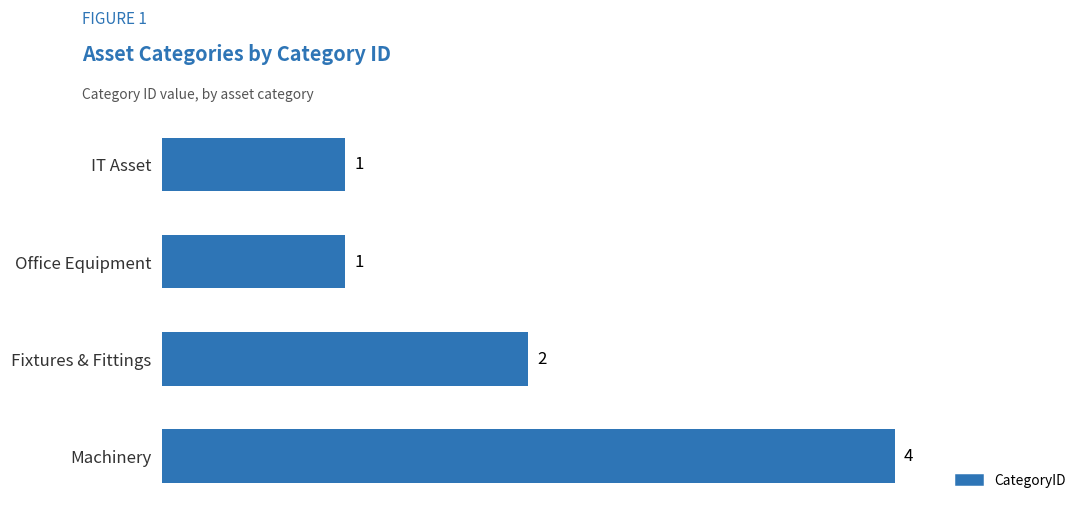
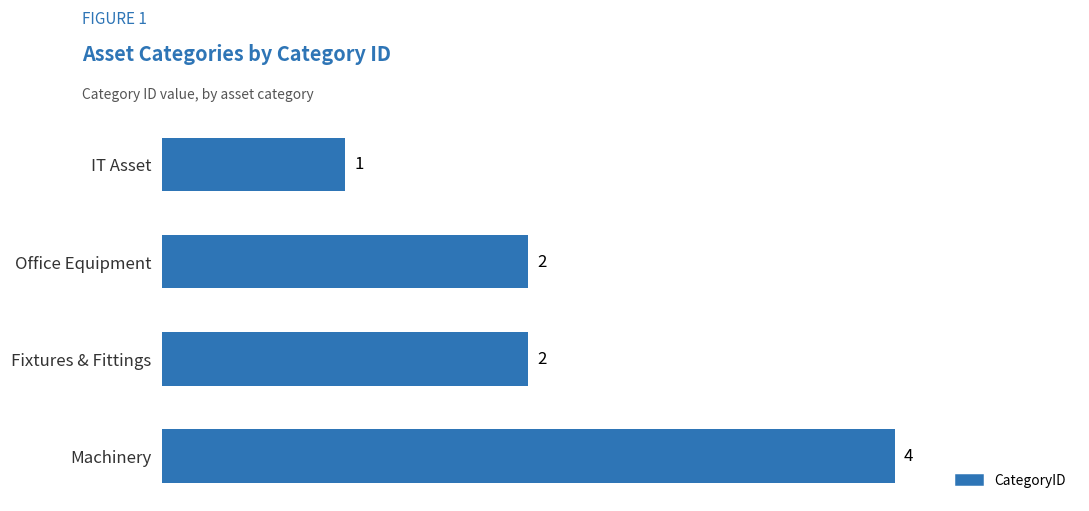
  {
    "IT Asset": 1,
-   "Office Equipment": 1,
+   "Office Equipment": 2,
    "Fixtures & Fittings": 2,
    "Machinery": 4
  }
